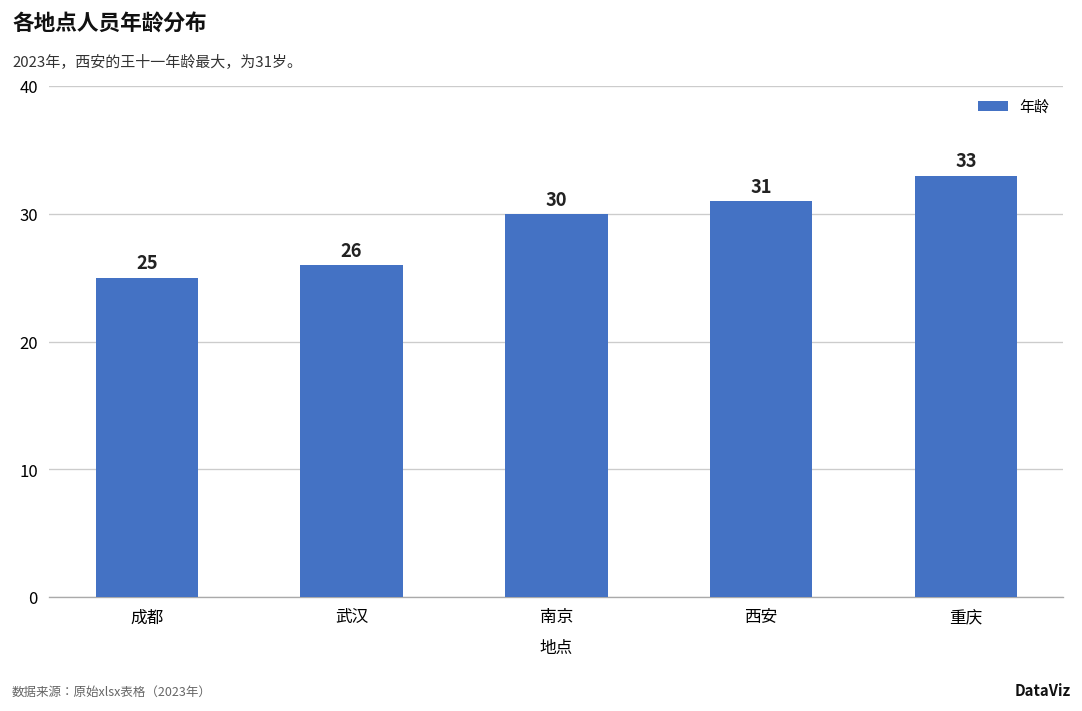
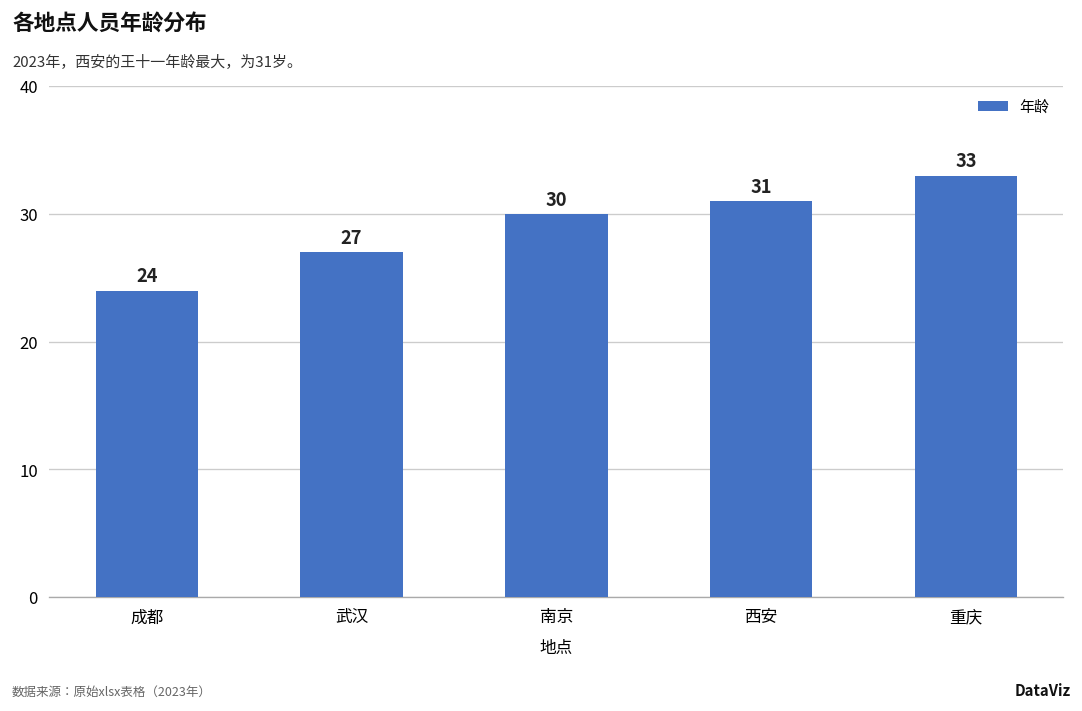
  {
-   "成都": 25,
-   "武汉": 26,
+   "成都": 24,
+   "武汉": 27,
    "南京": 30,
    "西安": 31,
    "重庆": 33
  }
